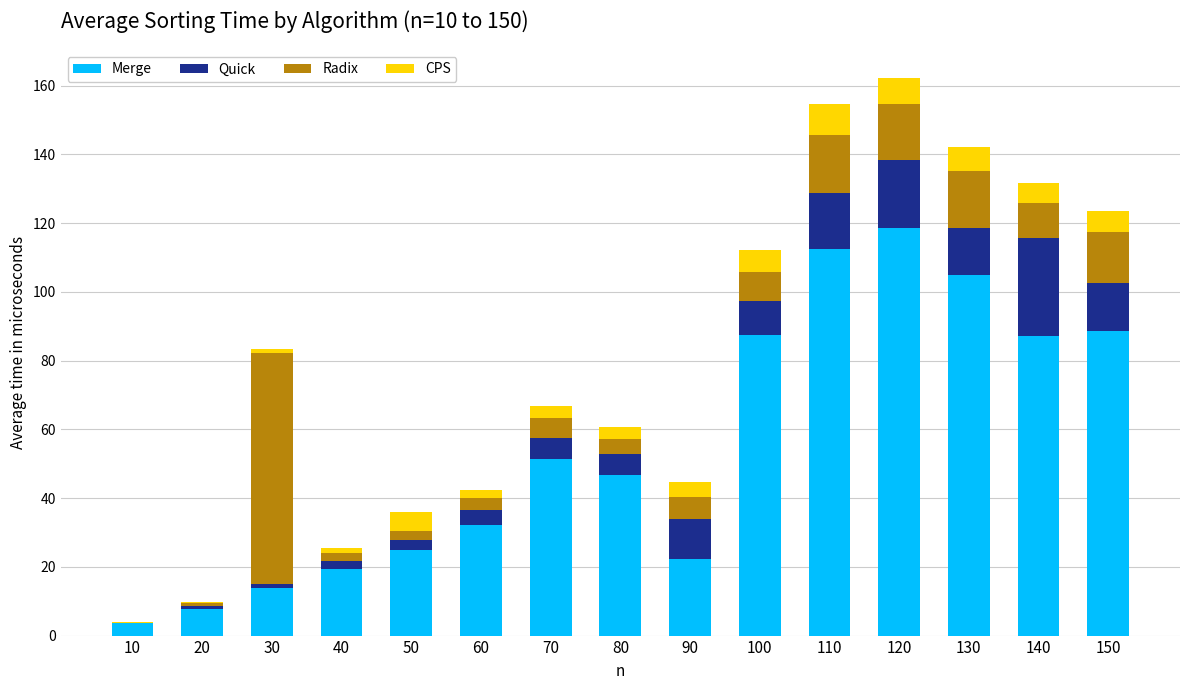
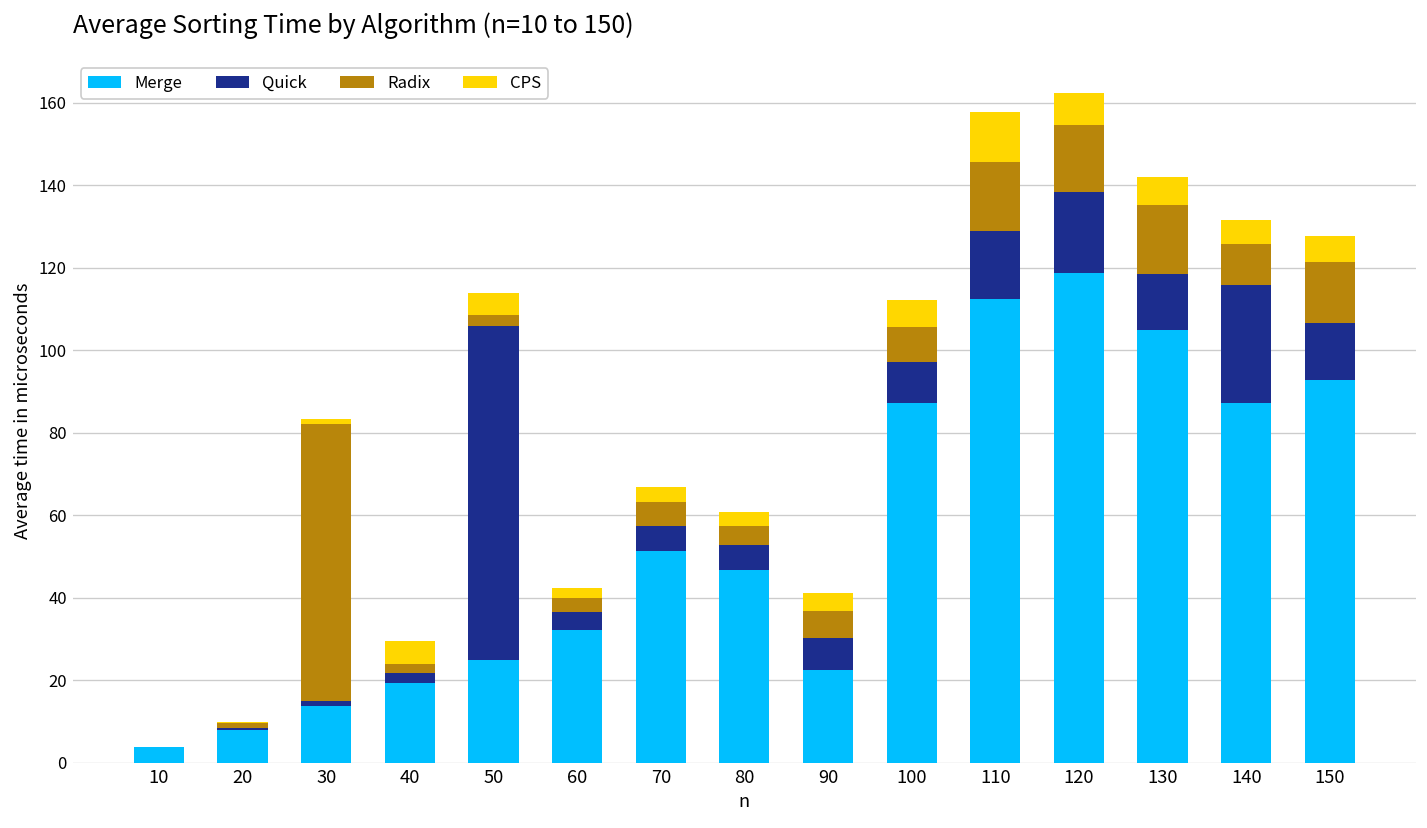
  {
    "Merge": {
      "10": 4,
      "20": 8,
      "30": 14,
      "40": 19,
      "50": 25,
      "60": 32,
      "70": 51,
      "80": 47,
      "90": 22,
      "100": 87,
      "110": 113,
      "120": 119,
      "130": 105,
      "140": 87,
-     "150": 89
+     "150": 93
    },
    "Quick": {
      "30": 1,
      "40": 2,
-     "50": 3,
+     "50": 81,
      "60": 4,
      "70": 6,
      "80": 6,
-     "90": 11,
+     "90": 8,
      "100": 10,
      "110": 16,
      "120": 20,
      "130": 13,
      "140": 29,
      "150": 14
    },
    "Radix": {
      "20": 1,
      "30": 67,
      "40": 2,
      "50": 3,
      "60": 3,
      "70": 6,
      "80": 5,
      "90": 6,
      "100": 8,
      "110": 17,
      "120": 16,
      "130": 17,
      "140": 10,
      "150": 15
    },
    "CPS": {
      "30": 1,
-     "40": 1,
+     "40": 6,
      "50": 5,
      "60": 2,
      "70": 4,
      "80": 3,
      "90": 4,
      "100": 7,
-     "110": 9,
+     "110": 12,
      "120": 8,
      "130": 7,
      "140": 6,
      "150": 6
    }
  }
